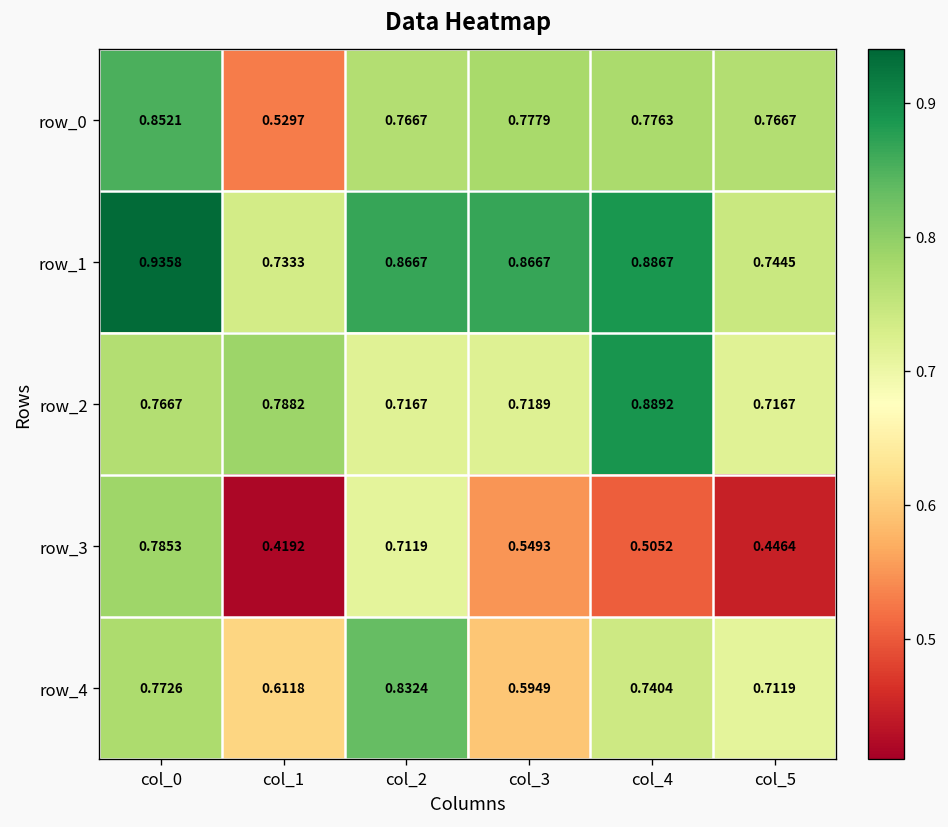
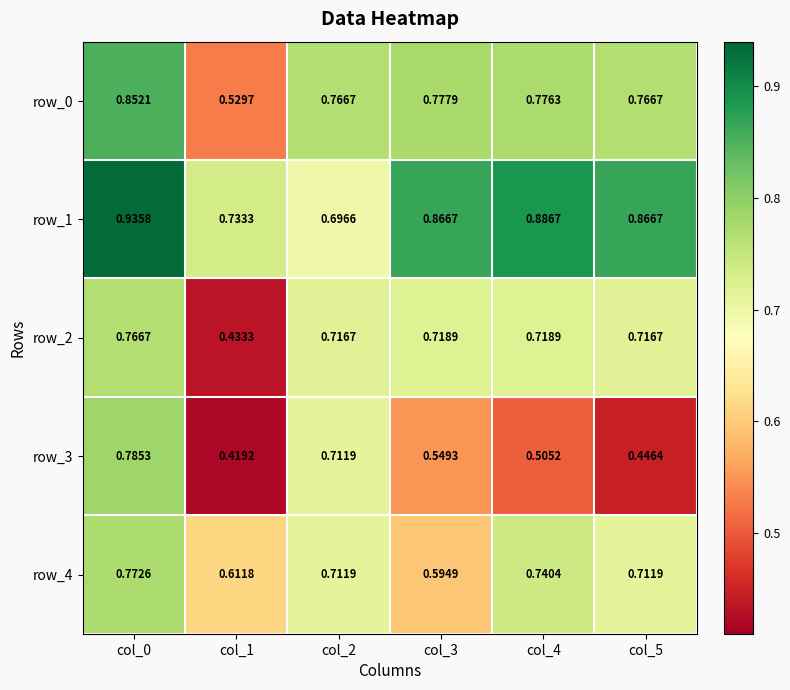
  {
    "row_0": {
      "col_0": 0.8521,
      "col_1": 0.5297,
      "col_2": 0.7667,
      "col_3": 0.7779,
      "col_4": 0.7763,
      "col_5": 0.7667
    },
    "row_1": {
      "col_0": 0.9358,
      "col_1": 0.7333,
-     "col_2": 0.8667,
+     "col_2": 0.6966,
      "col_3": 0.8667,
      "col_4": 0.8867,
-     "col_5": 0.7445
+     "col_5": 0.8667
    },
    "row_2": {
      "col_0": 0.7667,
-     "col_1": 0.7882,
+     "col_1": 0.4333,
      "col_2": 0.7167,
      "col_3": 0.7189,
-     "col_4": 0.8892,
+     "col_4": 0.7189,
      "col_5": 0.7167
    },
    "row_3": {
      "col_0": 0.7853,
      "col_1": 0.4192,
      "col_2": 0.7119,
      "col_3": 0.5493,
      "col_4": 0.5052,
      "col_5": 0.4464
    },
    "row_4": {
      "col_0": 0.7726,
      "col_1": 0.6118,
-     "col_2": 0.8324,
+     "col_2": 0.7119,
      "col_3": 0.5949,
      "col_4": 0.7404,
      "col_5": 0.7119
    }
  }
